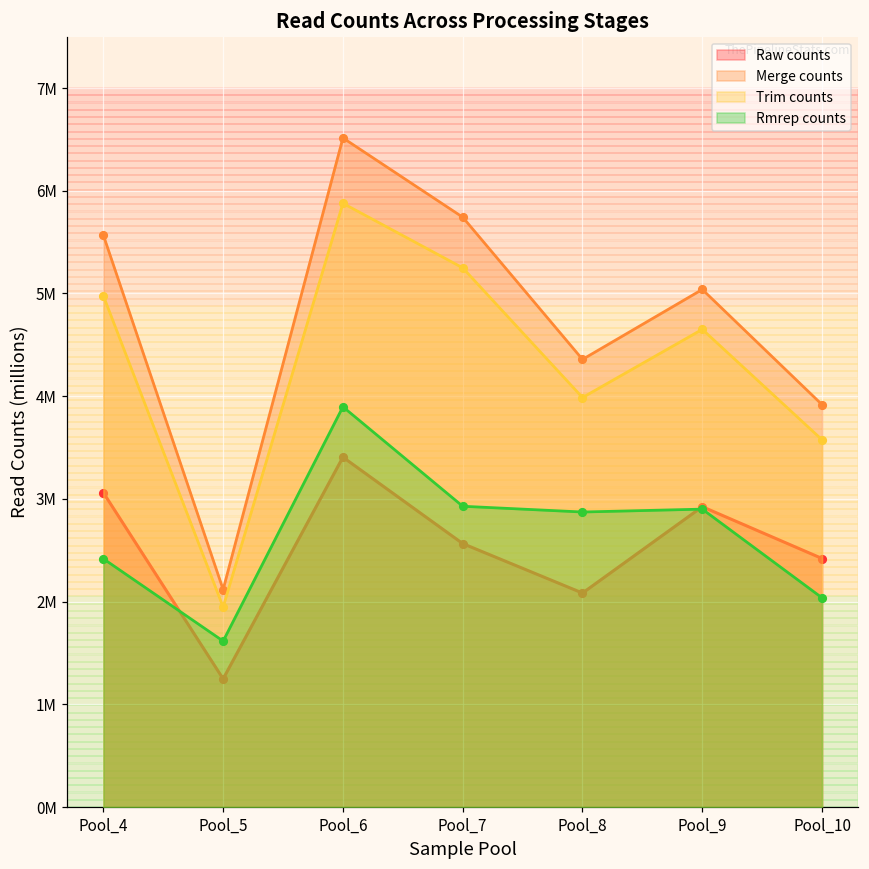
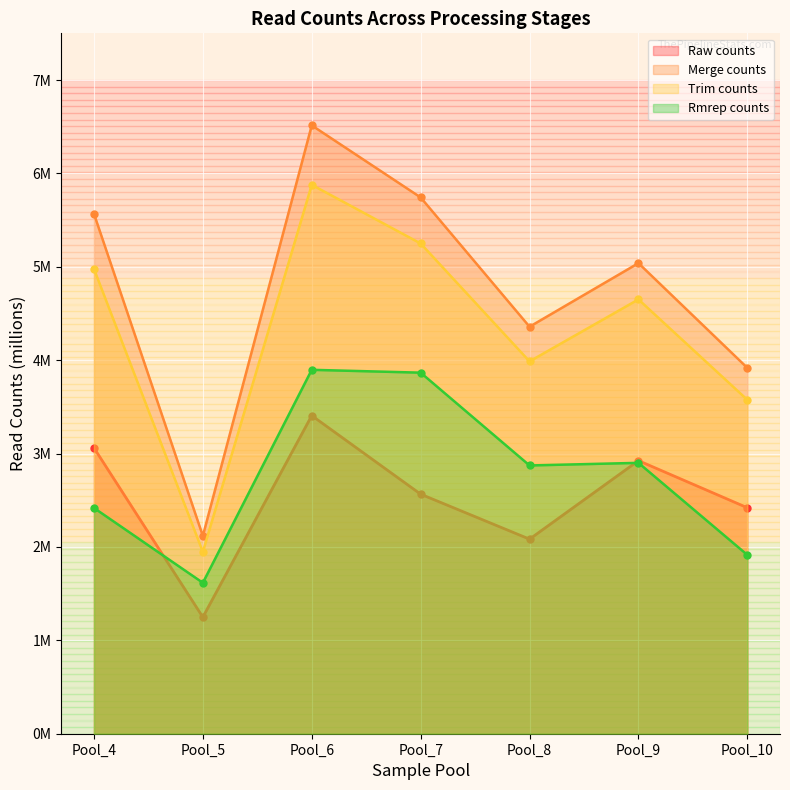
  {
    "Rmrep counts": {
      "Pool_4": 2400000,
      "Pool_5": 1600000,
      "Pool_6": 3900000,
-     "Pool_7": 2900000,
+     "Pool_7": 3900000,
      "Pool_8": 2900000,
-     "Pool_10": 2000000
+     "Pool_10": 1900000
    }
  }
